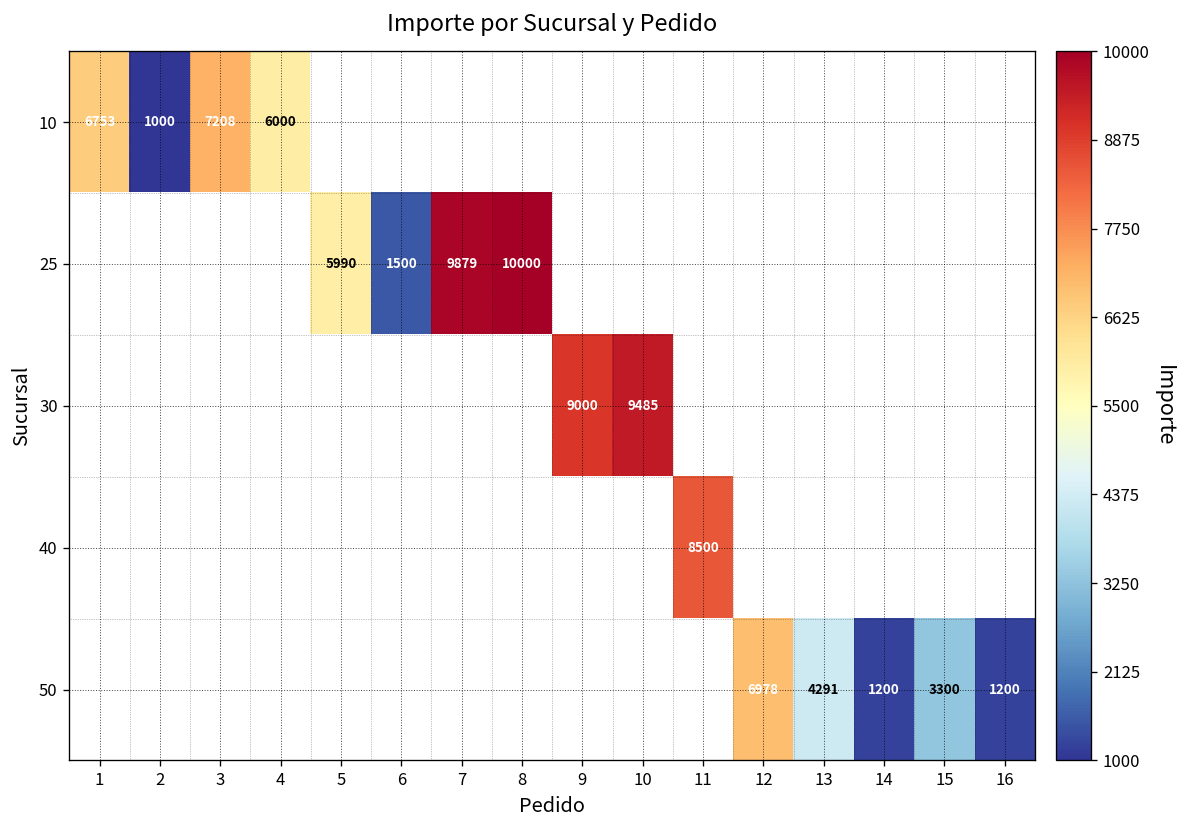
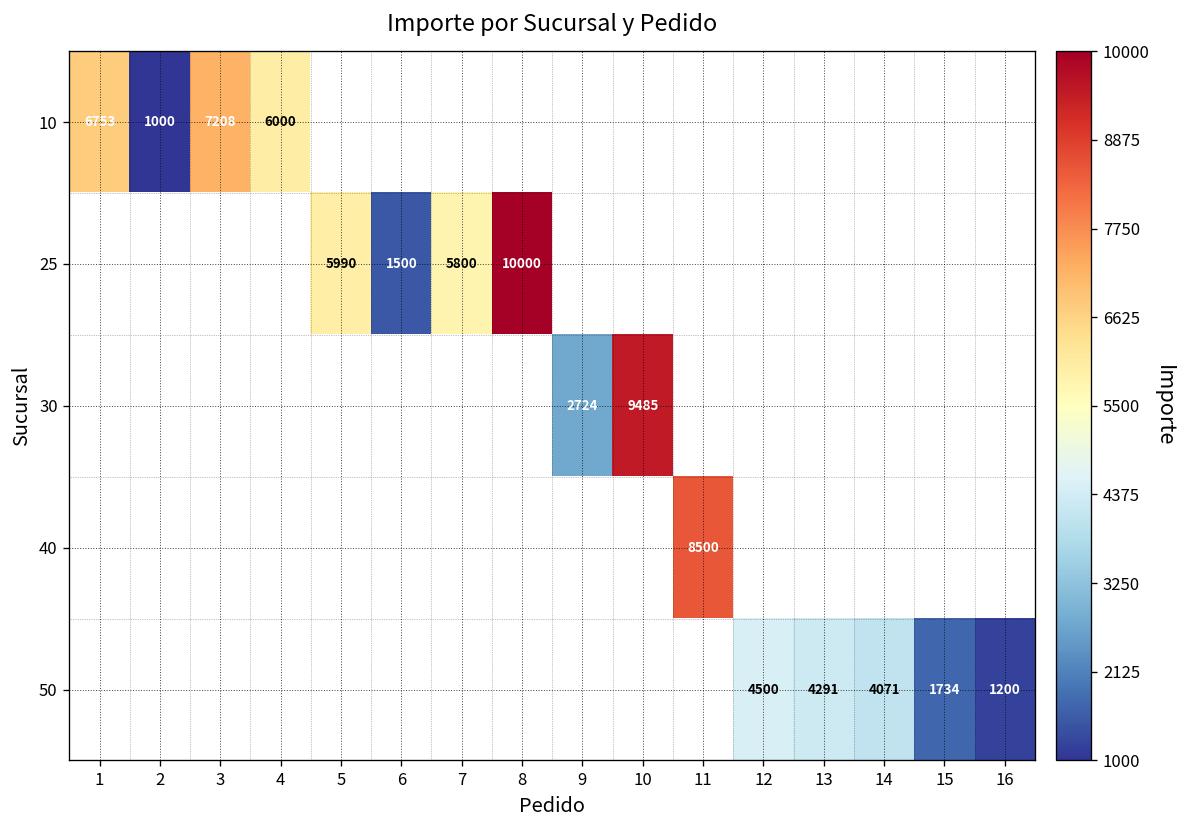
  {
    "10": {
      "1": 6753,
      "2": 1000,
      "3": 7208,
      "4": 6000
    },
    "25": {
      "5": 5990,
      "6": 1500,
-     "7": 9879,
+     "7": 5800,
      "8": 10000
    },
    "30": {
-     "9": 9000,
+     "9": 2724,
      "10": 9485
    },
    "40": {
      "11": 8500
    },
    "50": {
-     "12": 6978,
+     "12": 4500,
      "13": 4291,
-     "14": 1200,
-     "15": 3300,
+     "14": 4071,
+     "15": 1734,
      "16": 1200
    }
  }
